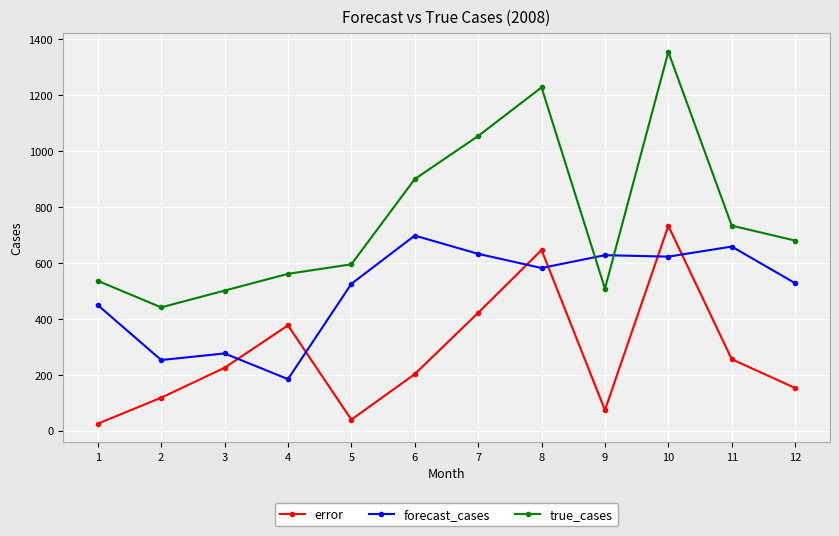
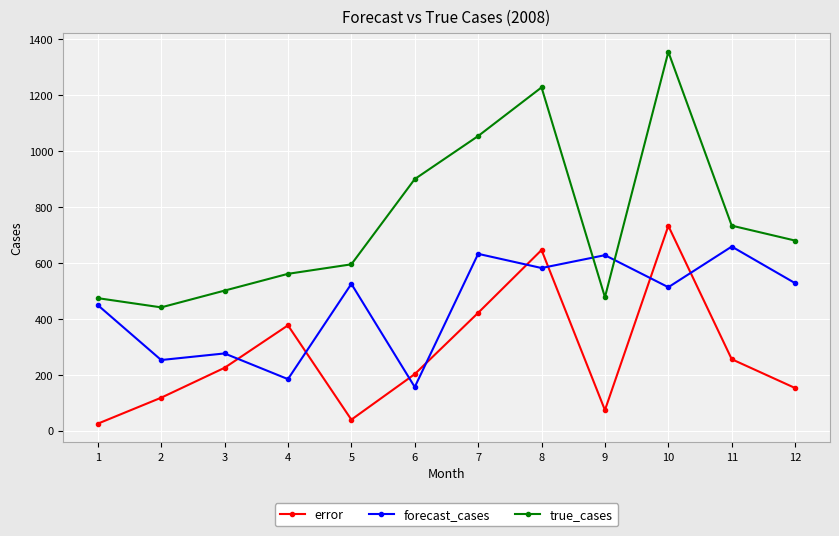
  {
    "error": {
      "1": 20,
      "2": 120,
      "3": 220,
      "4": 380,
      "5": 40,
      "6": 200,
      "7": 420,
      "8": 650,
      "9": 70,
      "10": 730,
      "11": 260,
      "12": 150
    },
    "forecast_cases": {
      "1": 450,
      "2": 250,
      "3": 280,
      "4": 180,
      "5": 530,
-     "6": 700,
+     "6": 160,
      "7": 630,
      "8": 580,
      "9": 630,
-     "10": 620,
+     "10": 510,
      "11": 660,
      "12": 530
    },
    "true_cases": {
-     "1": 540,
+     "1": 470,
      "2": 440,
      "3": 500,
      "4": 560,
      "5": 600,
      "6": 900,
      "7": 1050,
      "8": 1230,
-     "9": 510,
+     "9": 480,
      "10": 1360,
      "11": 730,
      "12": 680
    }
  }
